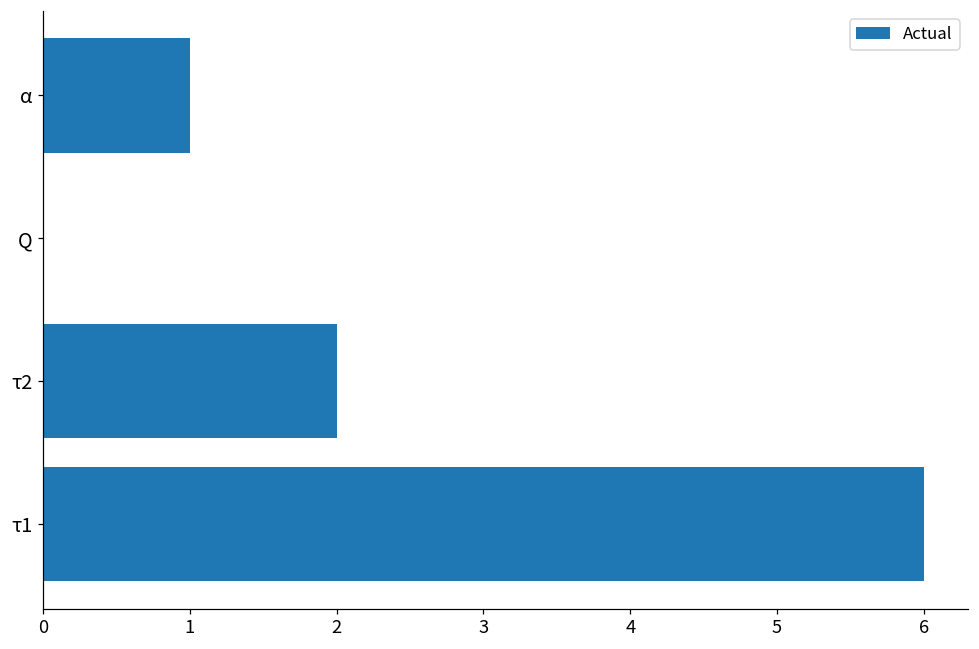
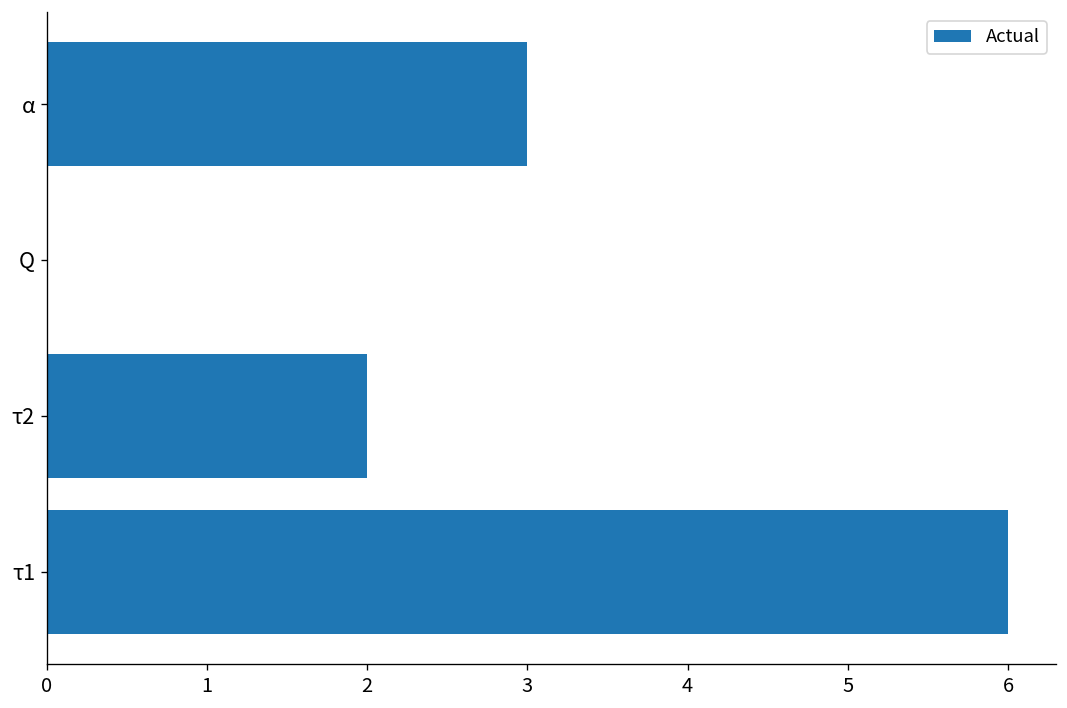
  {
-   "α": 1,
+   "α": 3,
    "τ2": 2,
    "τ1": 6
  }
